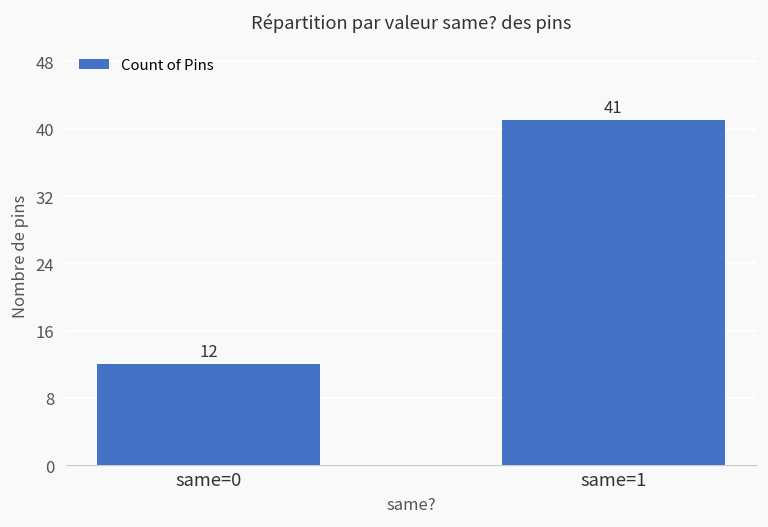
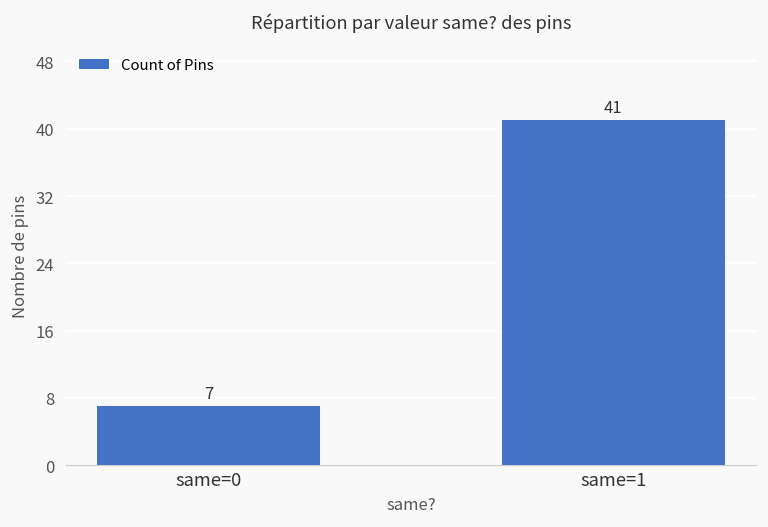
  {
-   "same=0": 12,
+   "same=0": 7,
    "same=1": 41
  }
